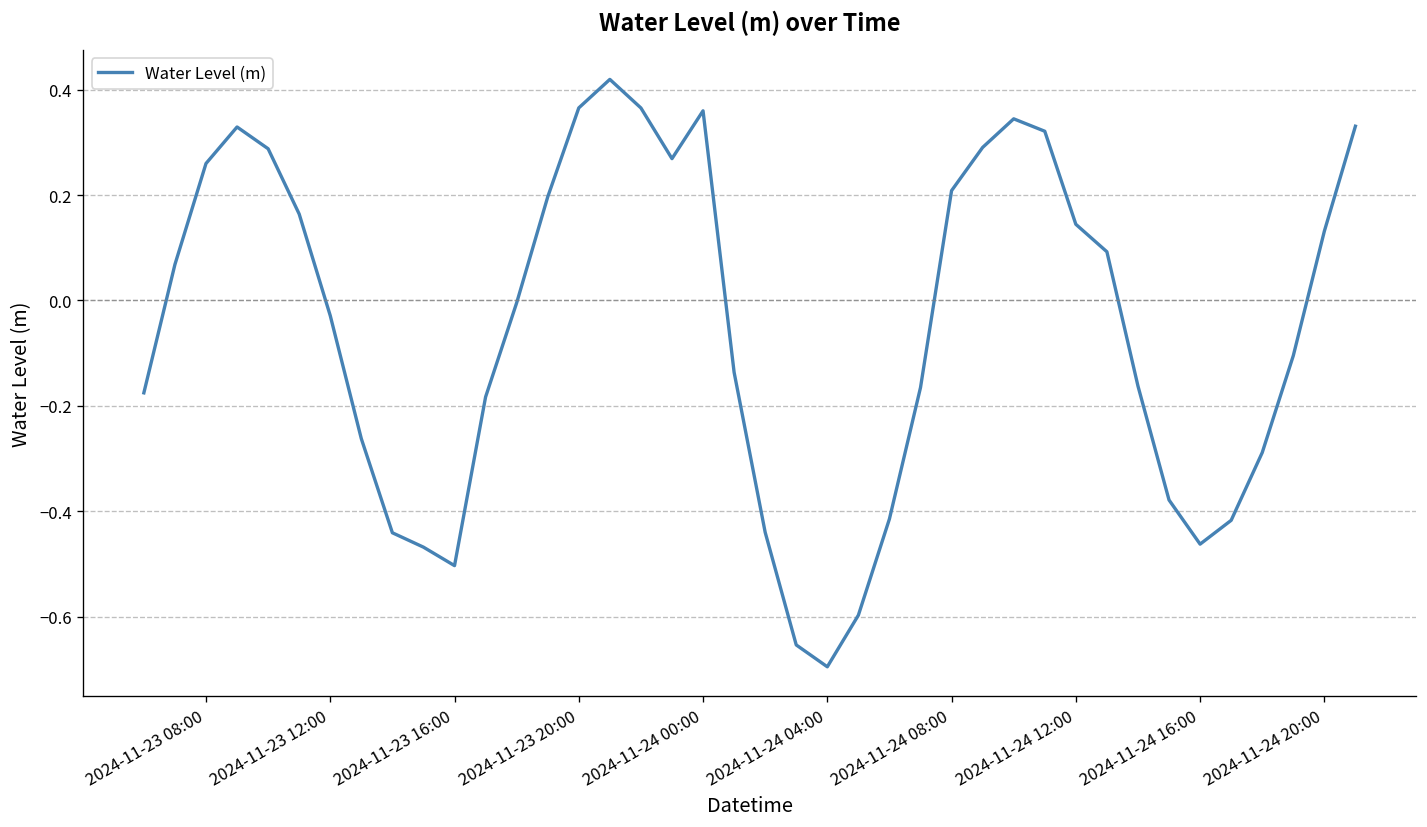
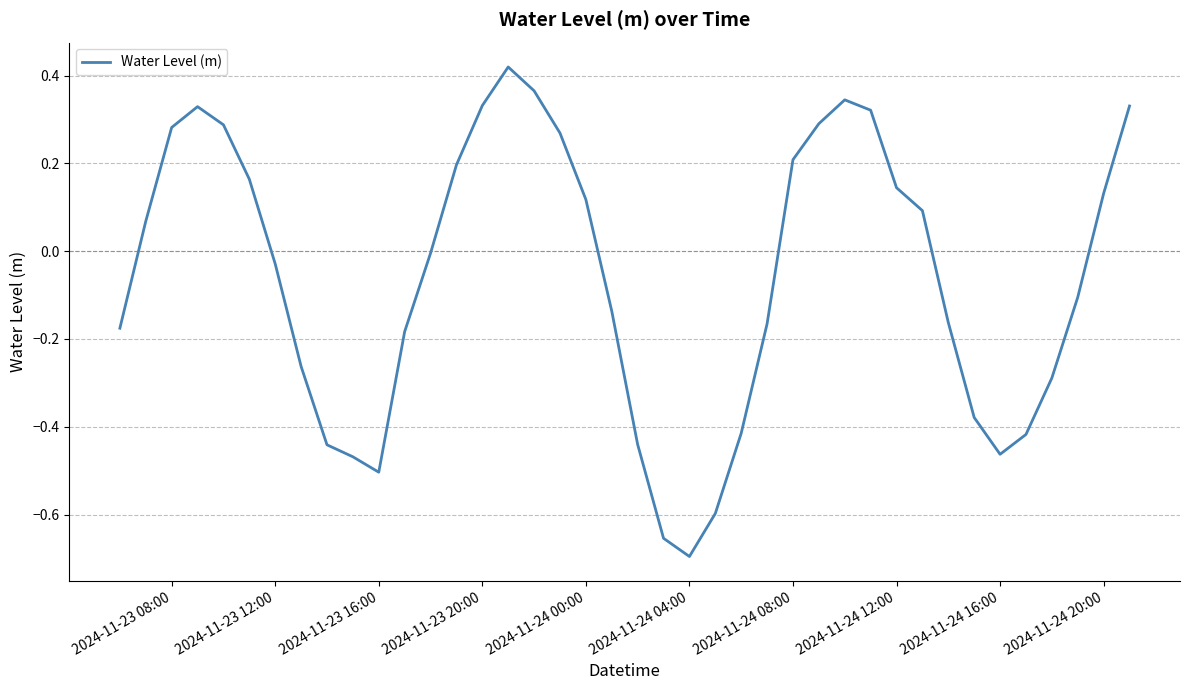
  {
-   "2024-11-23 08:00": 0.26,
+   "2024-11-23 08:00": 0.28,
    "2024-11-23 12:00": -0.03,
    "2024-11-23 16:00": -0.50,
-   "2024-11-23 20:00": 0.37,
-   "2024-11-24 00:00": 0.36,
+   "2024-11-23 20:00": 0.33,
+   "2024-11-24 00:00": 0.12,
    "2024-11-24 04:00": -0.70,
    "2024-11-24 08:00": 0.21,
    "2024-11-24 12:00": 0.14,
    "2024-11-24 16:00": -0.46,
    "2024-11-24 20:00": 0.13
  }
